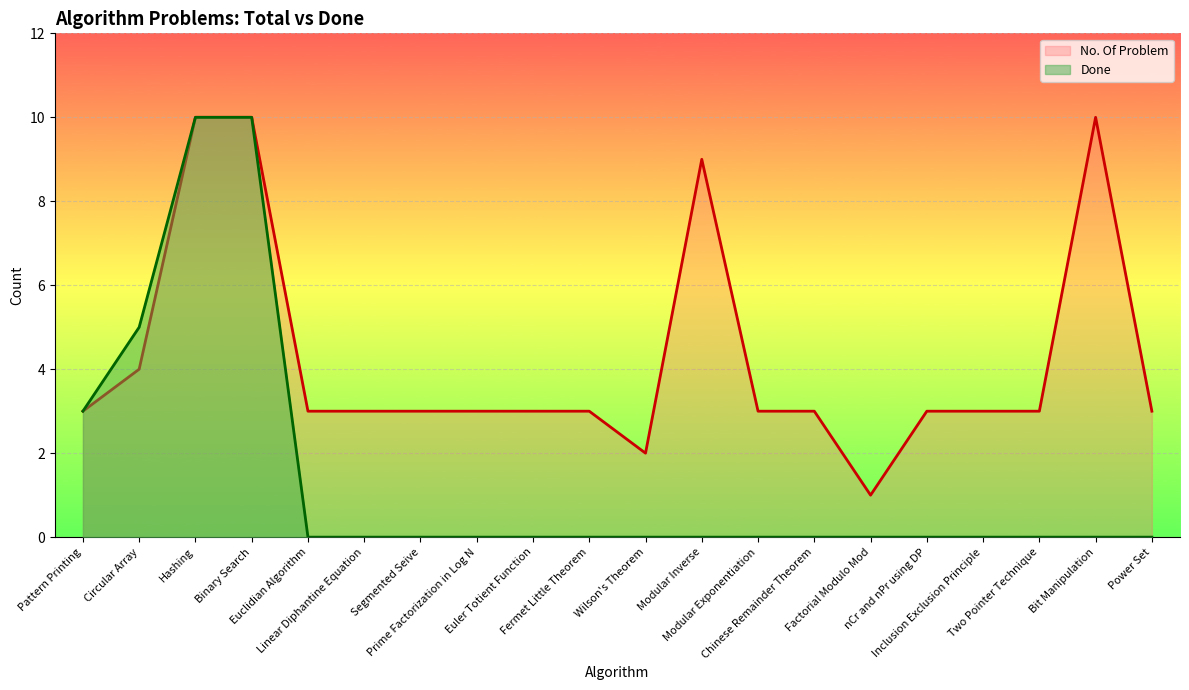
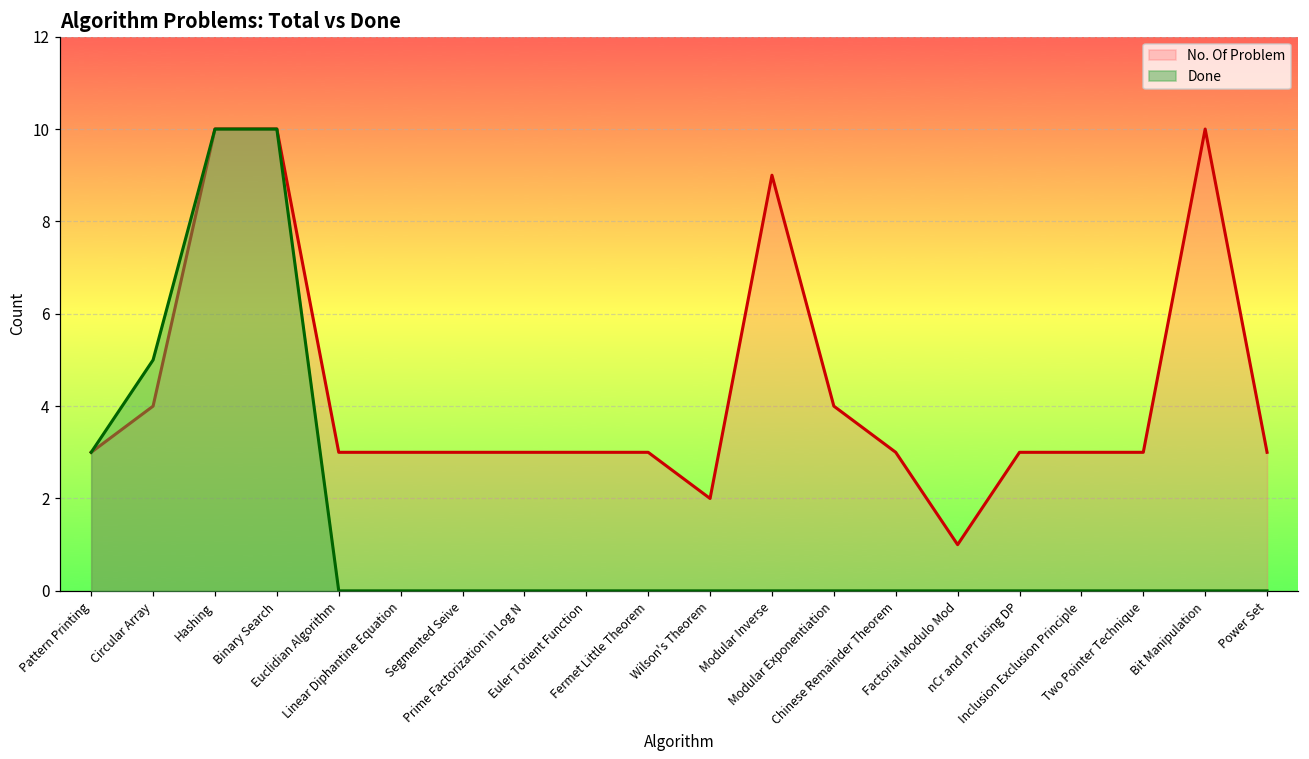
  {
    "No. Of Problem": {
      "Circular Array": 4,
      "Euclidian Algorithm": 3,
      "Linear Diphantine Equation": 3,
      "Segmented Seive": 3,
      "Prime Factorization in Log N": 3,
      "Euler Totient Function": 3,
      "Fermet Little Theorem": 3,
      "Wilson's Theorem": 2,
      "Modular Inverse": 9,
-     "Modular Exponentiation": 3,
+     "Modular Exponentiation": 4,
      "Chinese Remainder Theorem": 3,
      "Factorial Modulo Mod": 1,
      "nCr and nPr using DP": 3,
      "Inclusion Exclusion Principle": 3,
      "Two Pointer Technique": 3,
      "Bit Manipulation": 10,
      "Power Set": 3
    },
    "Done": {
      "Circular Array": 5,
      "Euclidian Algorithm": 0,
      "Linear Diphantine Equation": 0,
      "Segmented Seive": 0,
      "Prime Factorization in Log N": 0,
      "Euler Totient Function": 0,
      "Fermet Little Theorem": 0,
      "Wilson's Theorem": 0,
      "Modular Inverse": 0,
      "Modular Exponentiation": 0,
      "Chinese Remainder Theorem": 0,
      "Factorial Modulo Mod": 0,
      "nCr and nPr using DP": 0,
      "Inclusion Exclusion Principle": 0,
      "Two Pointer Technique": 0,
      "Bit Manipulation": 0,
      "Power Set": 0
    }
  }
